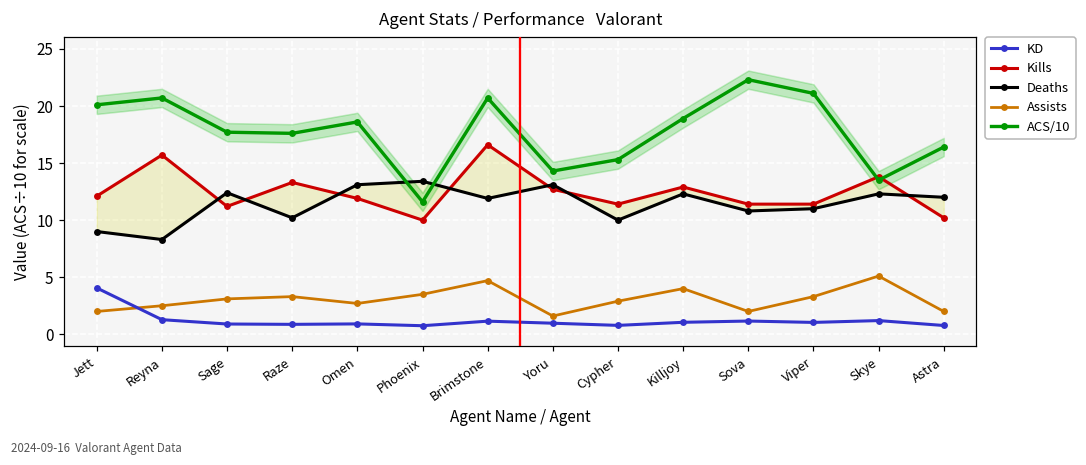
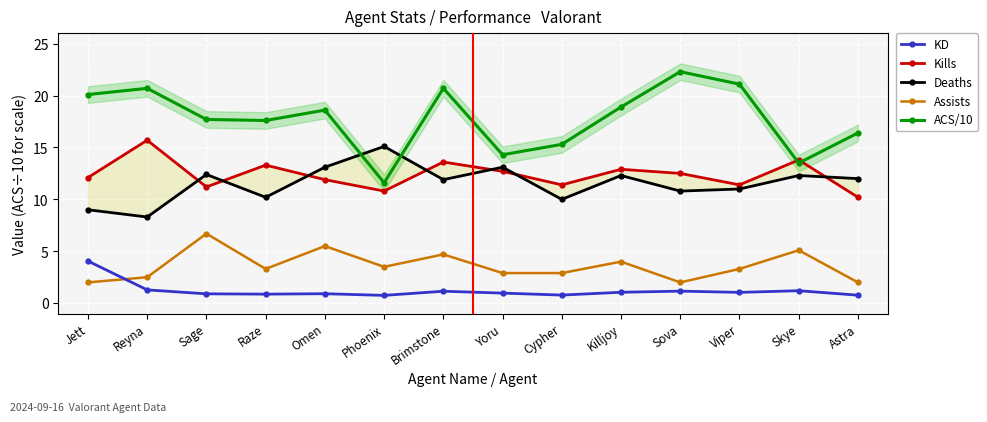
  {
    "KD": {
      "Jett": 4.1,
      "Reyna": 1.3,
      "Sage": 0.9,
      "Raze": 0.9,
      "Omen": 0.9,
      "Phoenix": 0.8,
      "Brimstone": 1.2,
      "Yoru": 1.0,
      "Cypher": 0.8,
      "Killjoy": 1.1,
      "Sova": 1.2,
      "Viper": 1.0,
      "Skye": 1.2,
      "Astra": 0.8
    },
    "Kills": {
      "Sage": 11.2,
      "Omen": 11.9,
-     "Phoenix": 10.0,
-     "Brimstone": 16.6,
+     "Phoenix": 10.8,
+     "Brimstone": 13.6,
      "Yoru": 12.7,
-     "Sova": 11.4,
+     "Sova": 12.5,
      "Astra": 10.2
    },
    "Deaths": {
      "Jett": 9.0,
      "Reyna": 8.3,
      "Raze": 10.2,
-     "Phoenix": 13.4,
+     "Phoenix": 15.1,
      "Brimstone": 11.9,
      "Cypher": 10.0,
      "Killjoy": 12.3,
      "Sova": 10.8,
      "Viper": 11.0,
      "Skye": 12.3
    },
    "Assists": {
      "Jett": 2.0,
      "Reyna": 2.5,
-     "Sage": 3.1,
+     "Sage": 6.7,
      "Raze": 3.3,
-     "Omen": 2.7,
+     "Omen": 5.5,
      "Phoenix": 3.5,
      "Brimstone": 4.7,
-     "Yoru": 1.6,
+     "Yoru": 2.9,
      "Cypher": 2.9,
      "Killjoy": 4.0,
      "Sova": 2.0,
      "Viper": 3.3,
      "Skye": 5.1,
      "Astra": 2.0
    }
  }
